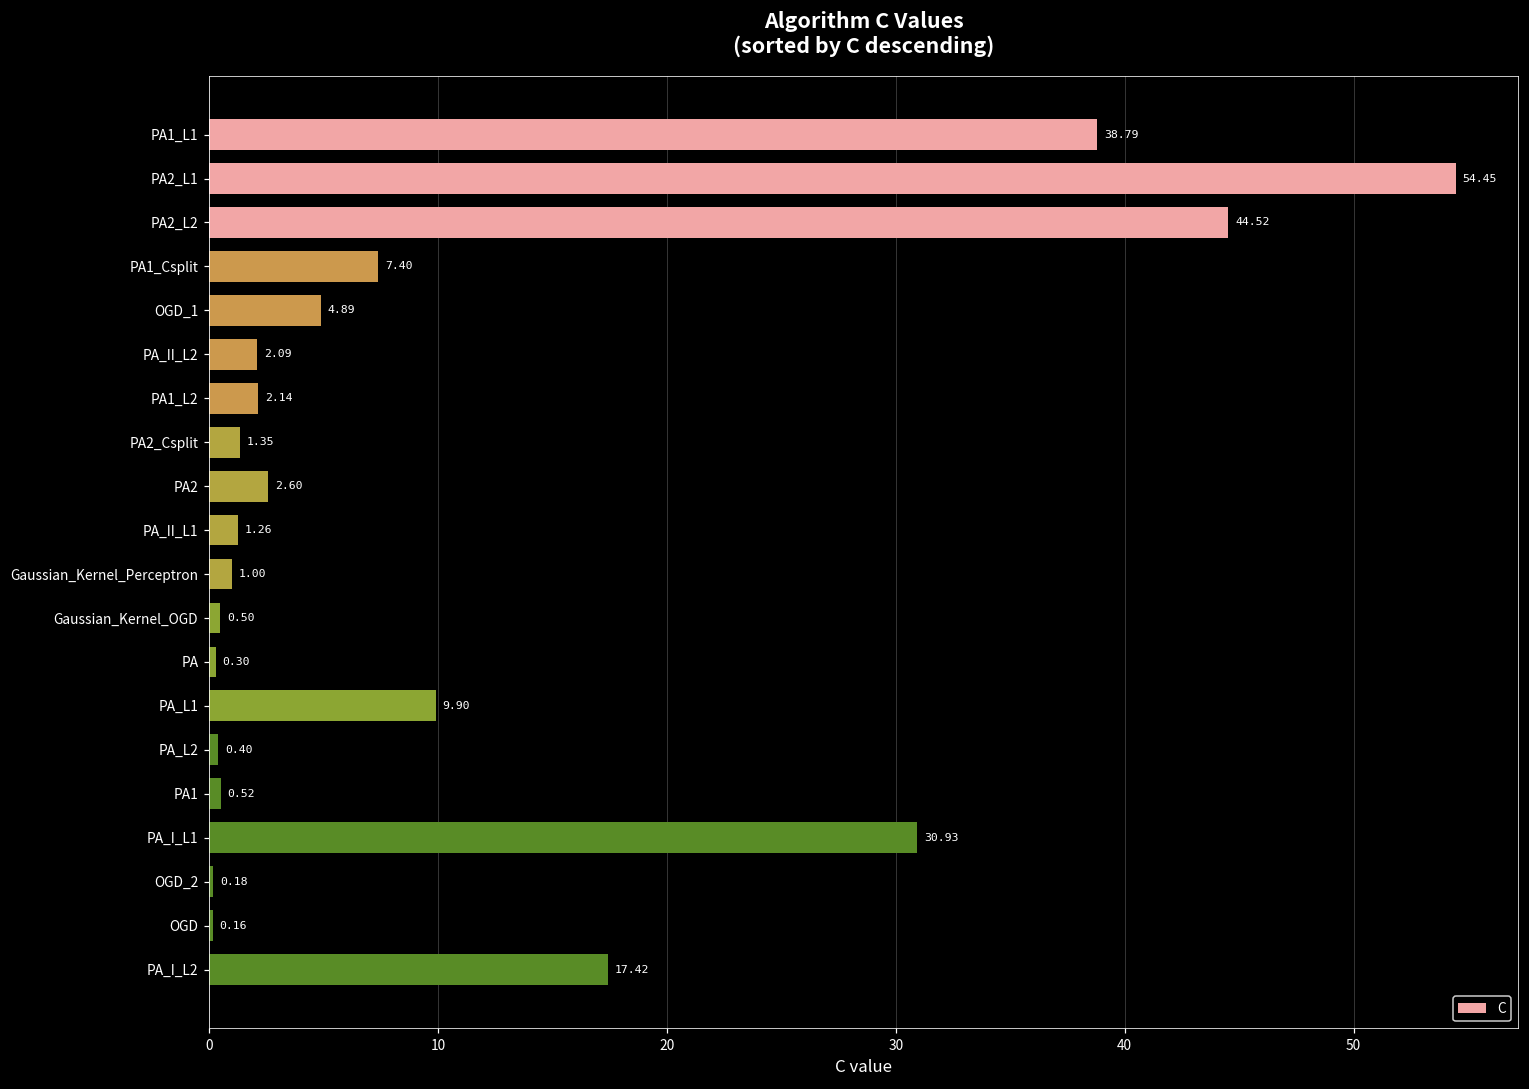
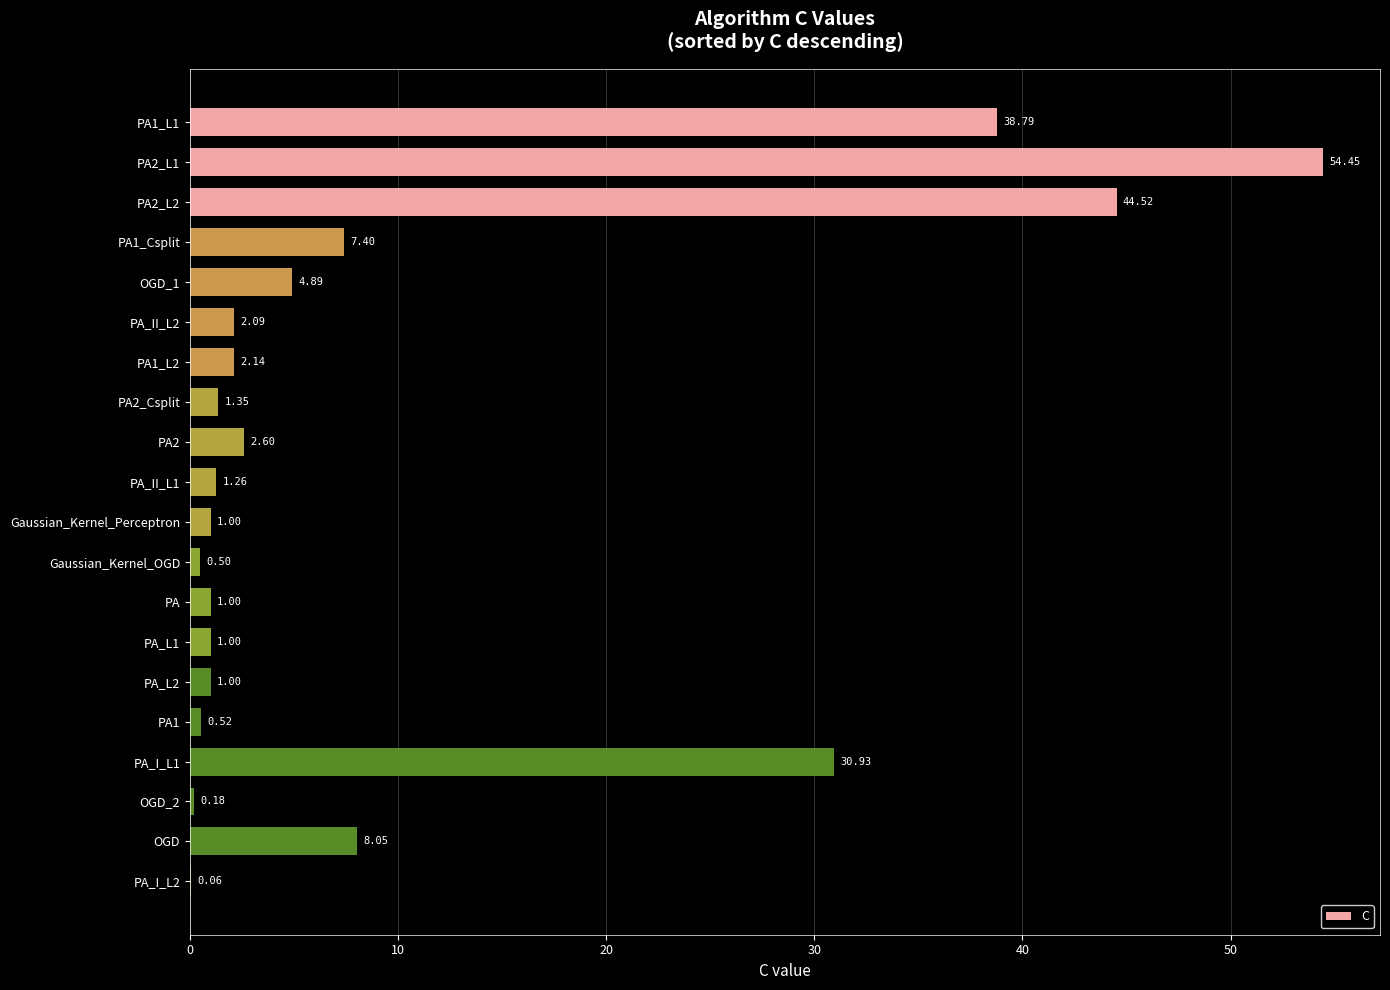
  {
    "PA1_L1": 38.79,
    "PA2_L1": 54.45,
    "PA2_L2": 44.52,
    "PA1_Csplit": 7.40,
    "OGD_1": 4.89,
    "PA_II_L2": 2.09,
    "PA1_L2": 2.14,
    "PA2_Csplit": 1.35,
    "PA2": 2.60,
    "PA_II_L1": 1.26,
    "Gaussian_Kernel_Perceptron": 1.00,
    "Gaussian_Kernel_OGD": 0.50,
-   "PA": 0.30,
-   "PA_L1": 9.90,
-   "PA_L2": 0.40,
+   "PA": 1.00,
+   "PA_L1": 1.00,
+   "PA_L2": 1.00,
    "PA1": 0.52,
    "PA_I_L1": 30.93,
    "OGD_2": 0.18,
-   "OGD": 0.16,
-   "PA_I_L2": 17.42
+   "OGD": 8.05,
+   "PA_I_L2": 0.06
  }
